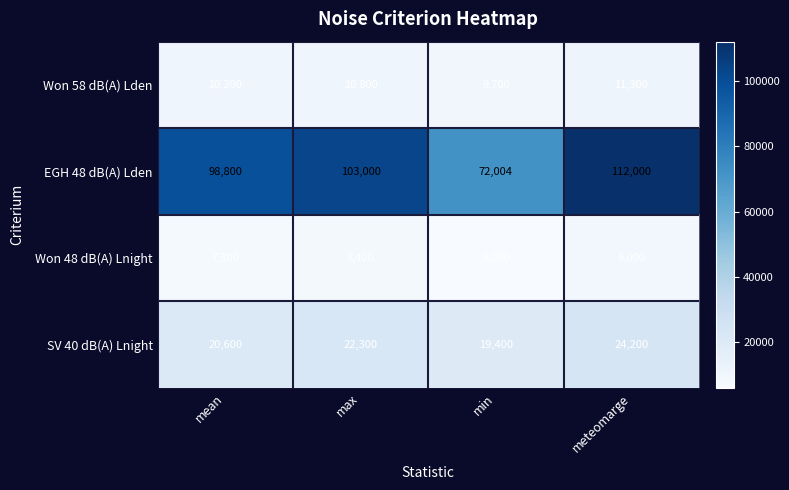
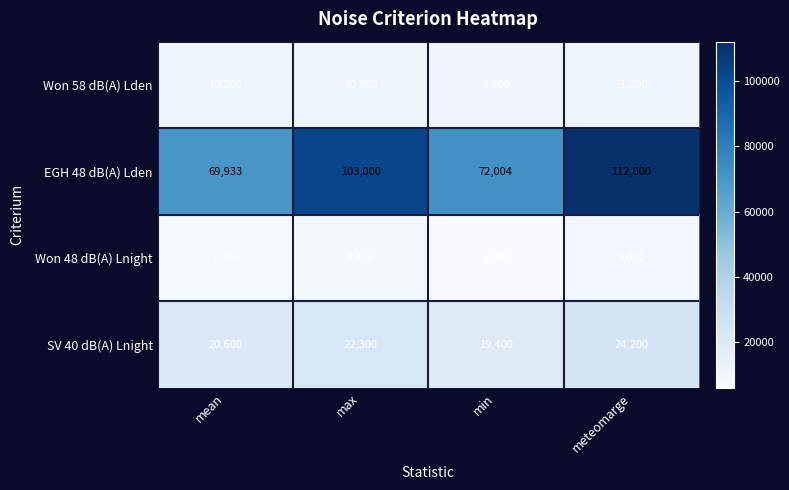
  {
    "EGH 48 dB(A) Lden": {
-     "mean": "98,800",
+     "mean": "69,933",
      "max": "103,000",
      "min": "72,004",
      "meteomarge": "112,000"
    }
  }
